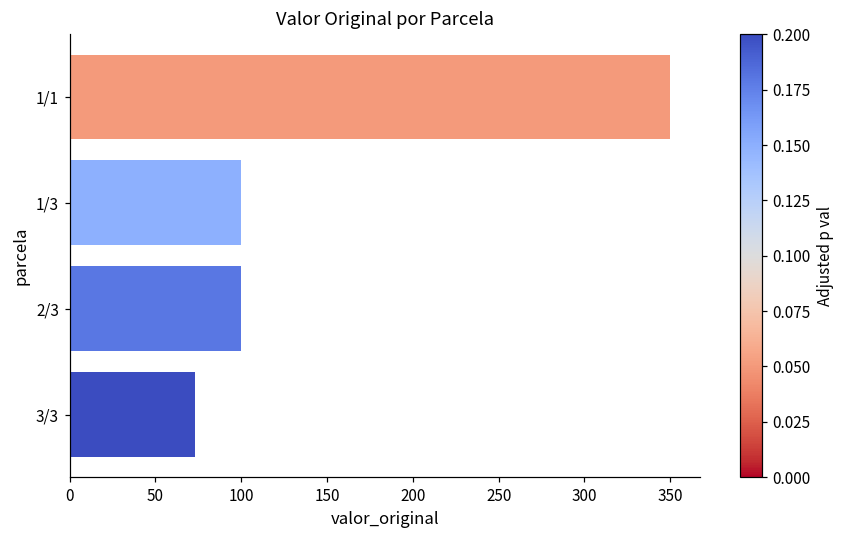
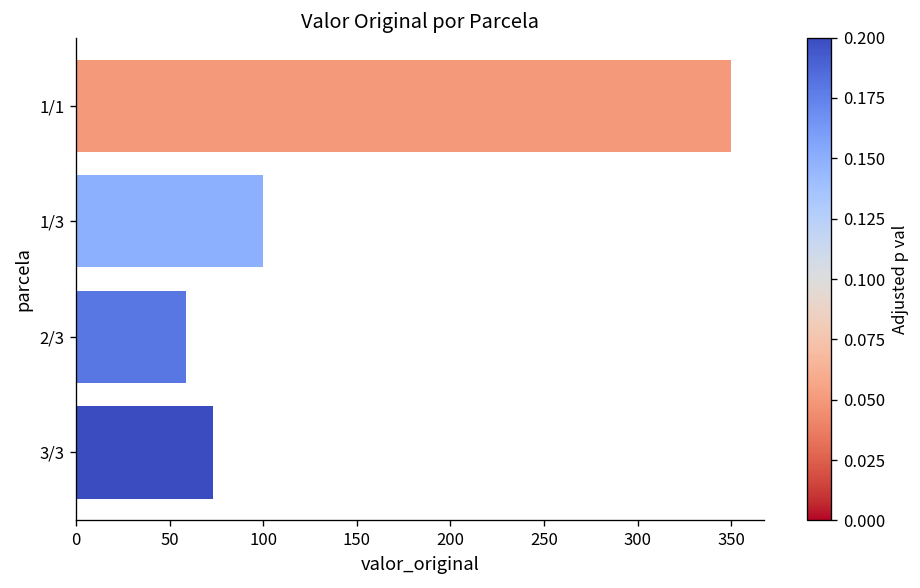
  {
    "1/1": 350,
    "1/3": 100,
-   "2/3": 100,
+   "2/3": 59,
    "3/3": 73
  }
